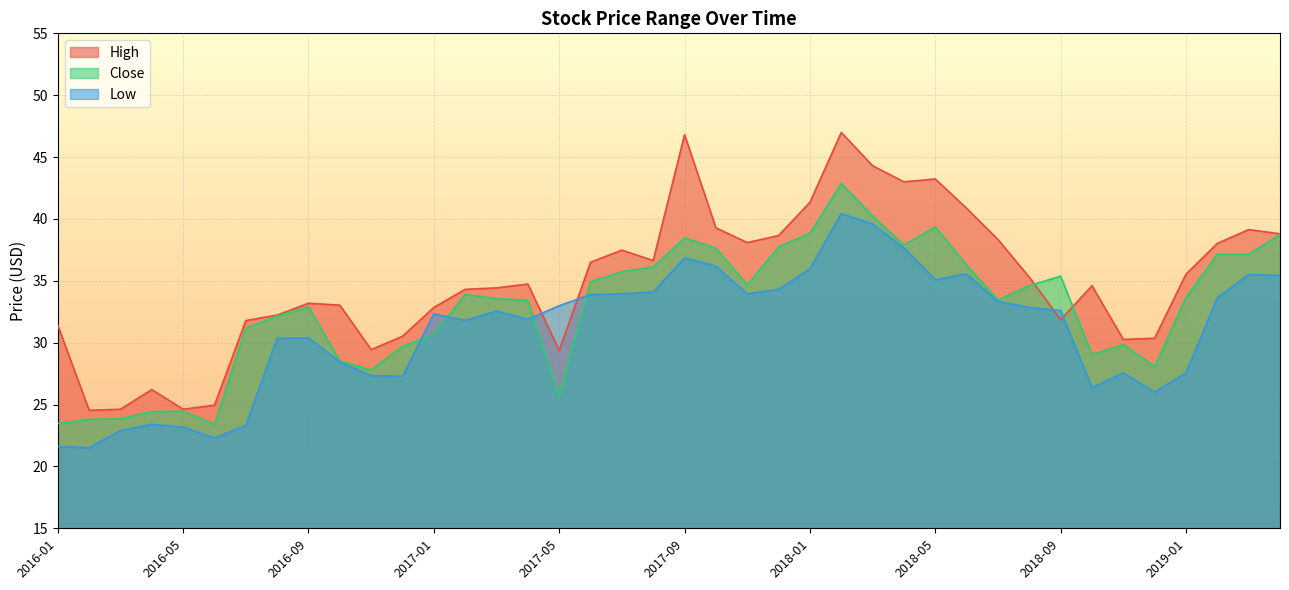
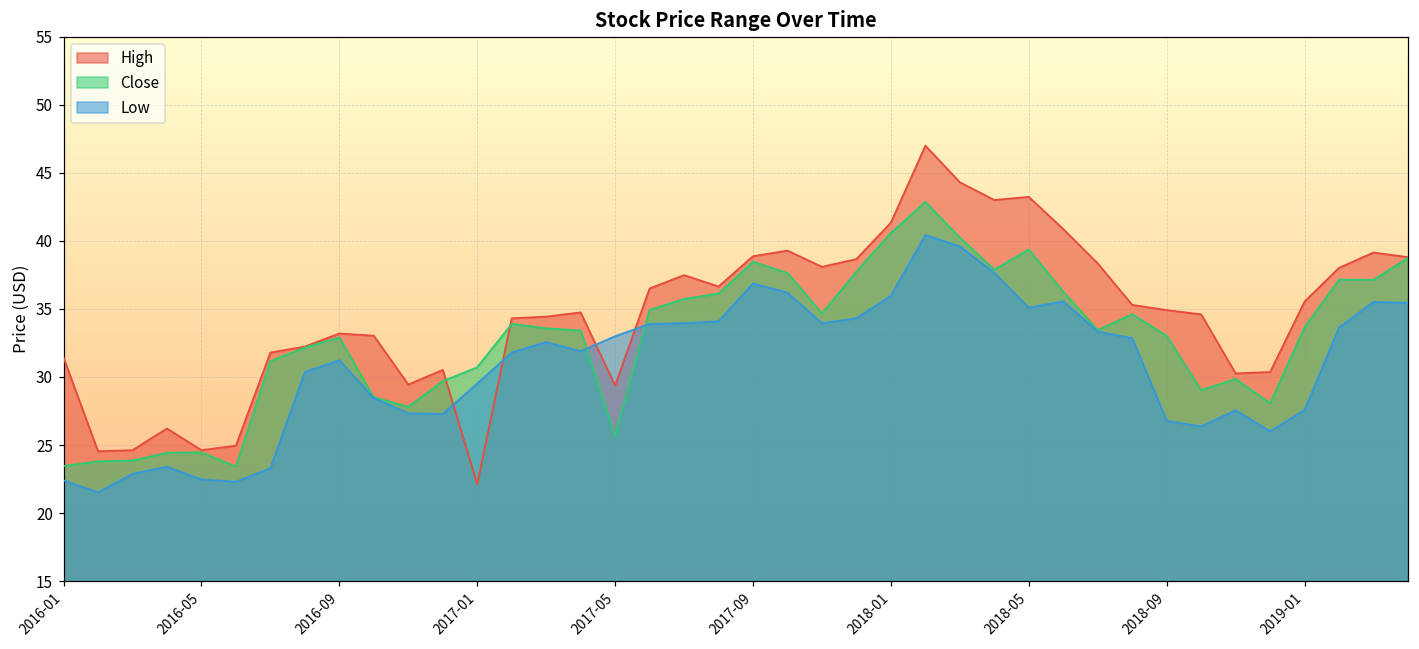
  {
    "High": {
      "2016-01": 31.4,
      "2016-09": 33.2,
-     "2017-01": 32.8,
+     "2017-01": 22.1,
      "2017-05": 29.4,
-     "2017-09": 46.8,
+     "2017-09": 38.9,
      "2018-01": 41.3,
      "2018-05": 43.2,
-     "2018-09": 31.9,
+     "2018-09": 34.9,
      "2019-01": 35.5
    },
    "Close": {
      "2016-01": 23.5,
      "2016-09": 32.9,
      "2017-01": 30.7,
      "2017-05": 25.7,
      "2017-09": 38.5,
-     "2018-01": 38.8,
+     "2018-01": 40.6,
      "2018-05": 39.4,
-     "2018-09": 35.4,
+     "2018-09": 33.0,
      "2019-01": 33.7
    },
    "Low": {
-     "2016-01": 21.6,
-     "2016-05": 23.2,
-     "2016-09": 30.4,
-     "2017-01": 32.3,
+     "2016-01": 22.4,
+     "2016-05": 22.5,
+     "2016-09": 31.2,
+     "2017-01": 29.5,
      "2017-05": 33.0,
      "2017-09": 36.9,
      "2018-01": 36.0,
      "2018-05": 35.1,
-     "2018-09": 32.6,
+     "2018-09": 26.8,
      "2019-01": 27.6
    }
  }
